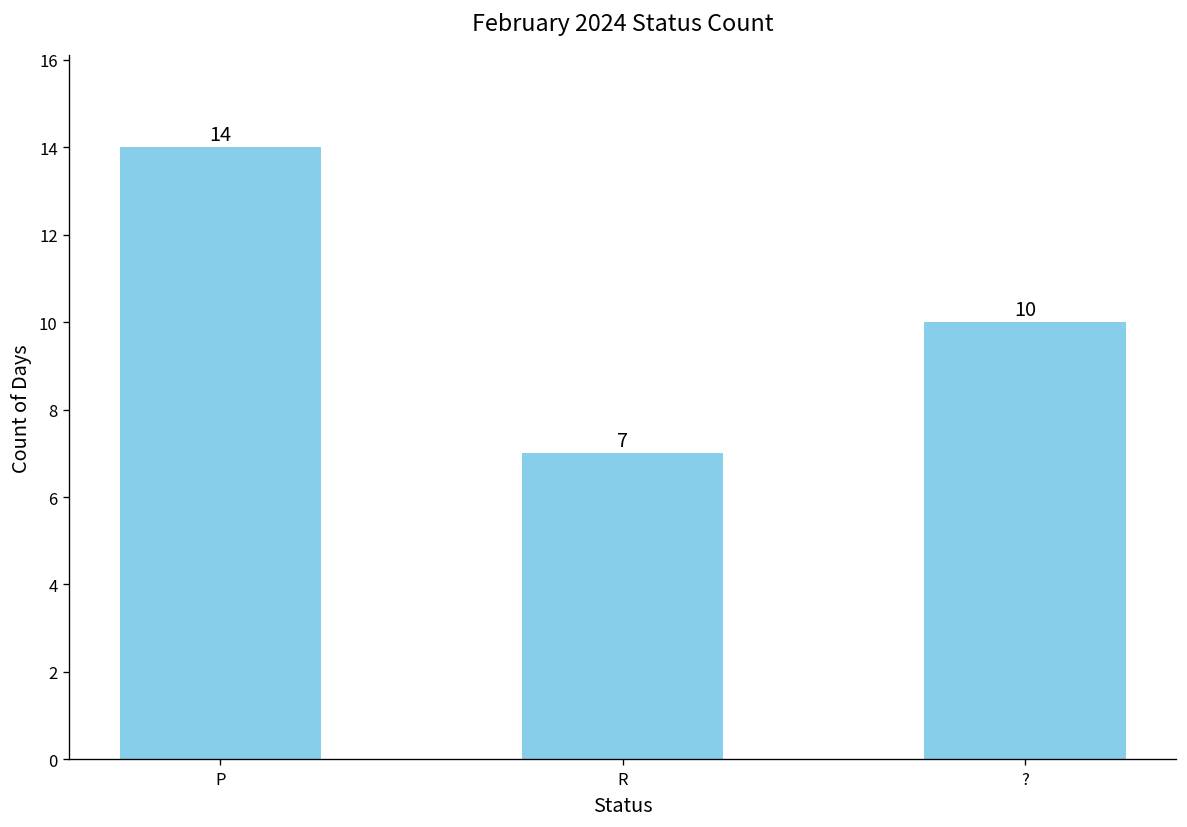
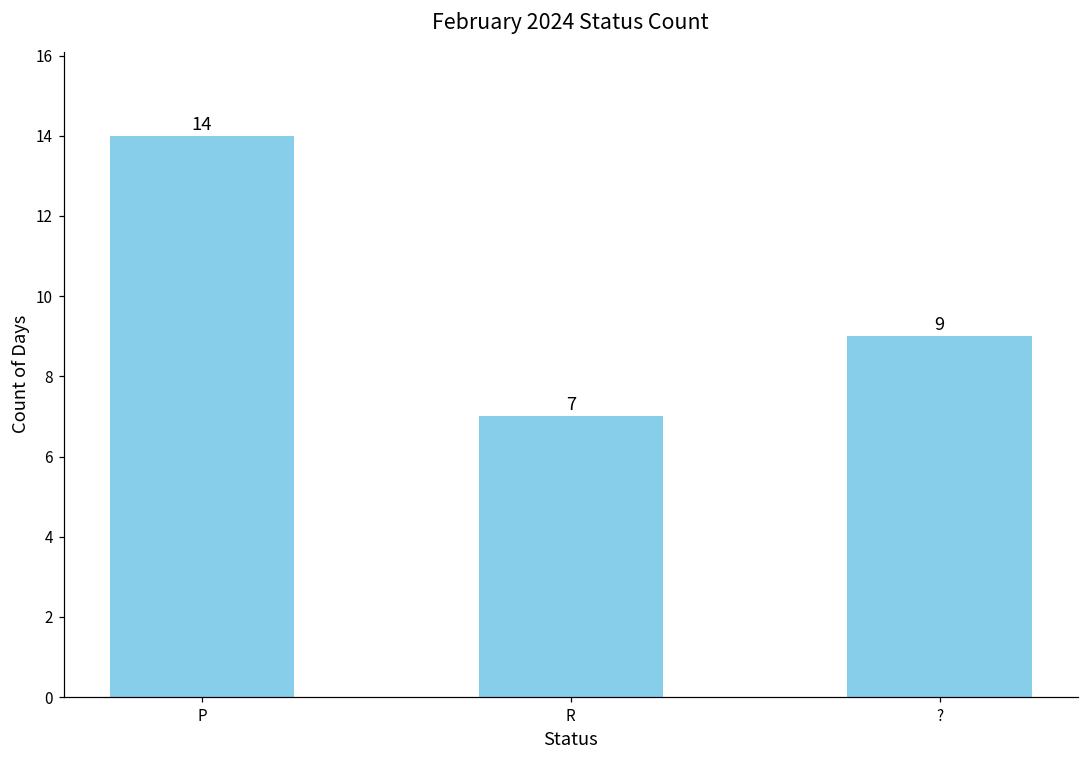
  {
    "P": 14,
    "R": 7,
-   "?": 10
+   "?": 9
  }
